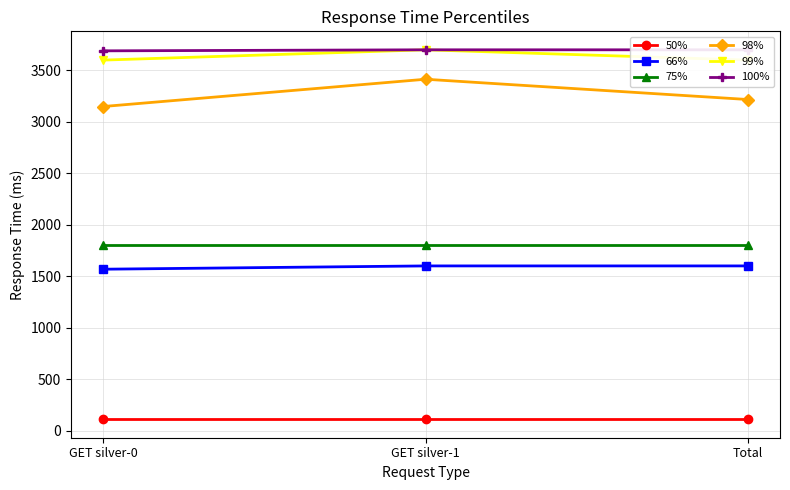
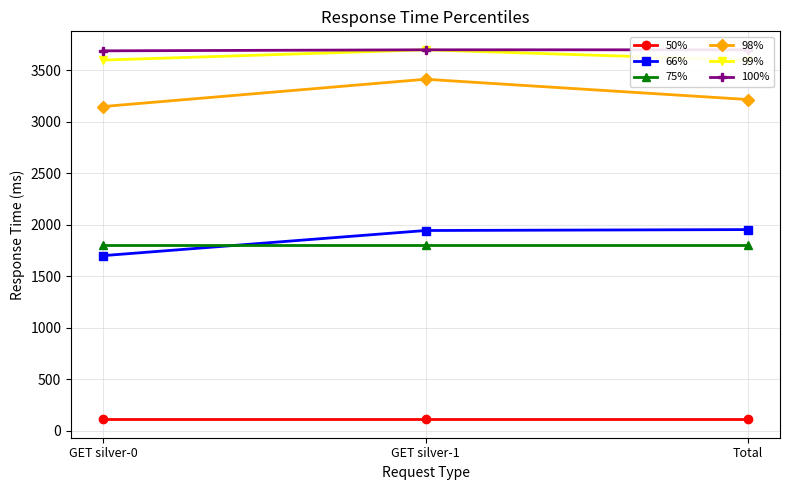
  {
    "50%": {
      "GET silver-0": 110,
      "GET silver-1": 110,
      "Total": 110
    },
    "66%": {
-     "GET silver-0": 1570,
-     "GET silver-1": 1600,
-     "Total": 1600
+     "GET silver-0": 1700,
+     "GET silver-1": 1940,
+     "Total": 1950
    },
    "75%": {
      "GET silver-0": 1800,
      "GET silver-1": 1800,
      "Total": 1800
    },
    "98%": {
      "GET silver-0": 3150,
      "GET silver-1": 3410,
      "Total": 3220
    },
    "99%": {
      "GET silver-0": 3600
    },
    "100%": {
      "GET silver-0": 3690
    }
  }
